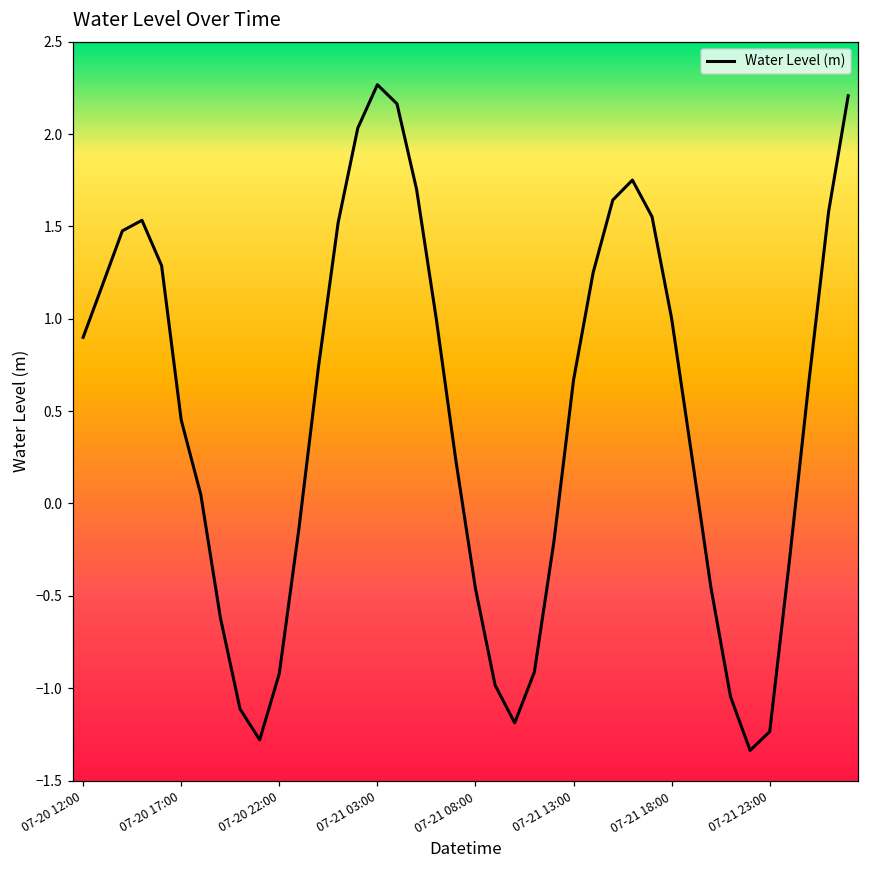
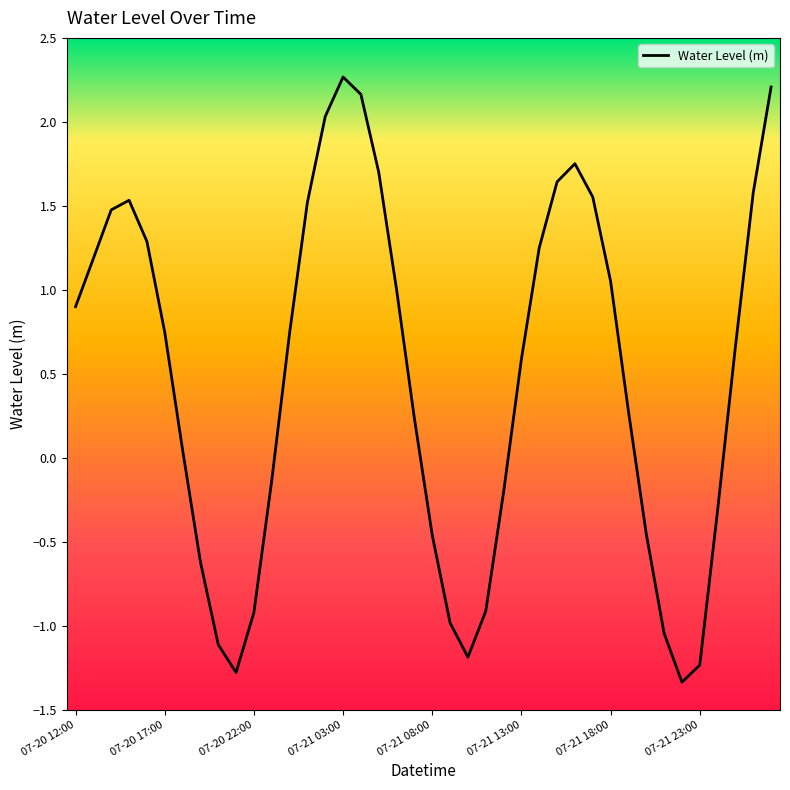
  {
    "07-20 12:00": 0.90,
-   "07-20 17:00": 0.45,
+   "07-20 17:00": 0.75,
    "07-20 22:00": -0.92,
    "07-21 03:00": 2.27,
    "07-21 08:00": -0.46,
-   "07-21 13:00": 0.67,
-   "07-21 18:00": 1.00,
+   "07-21 13:00": 0.59,
+   "07-21 18:00": 1.05,
    "07-21 23:00": -1.24
  }
